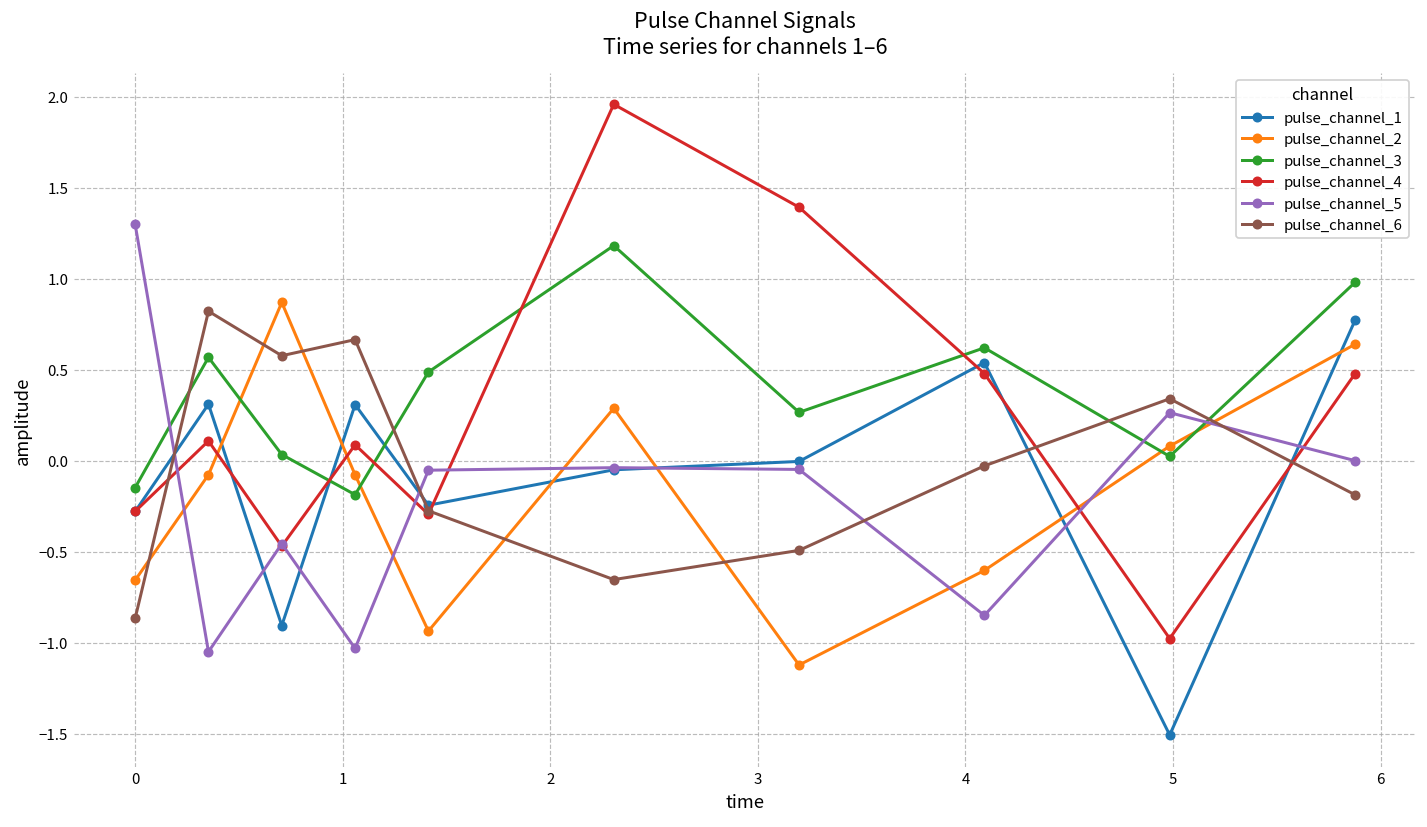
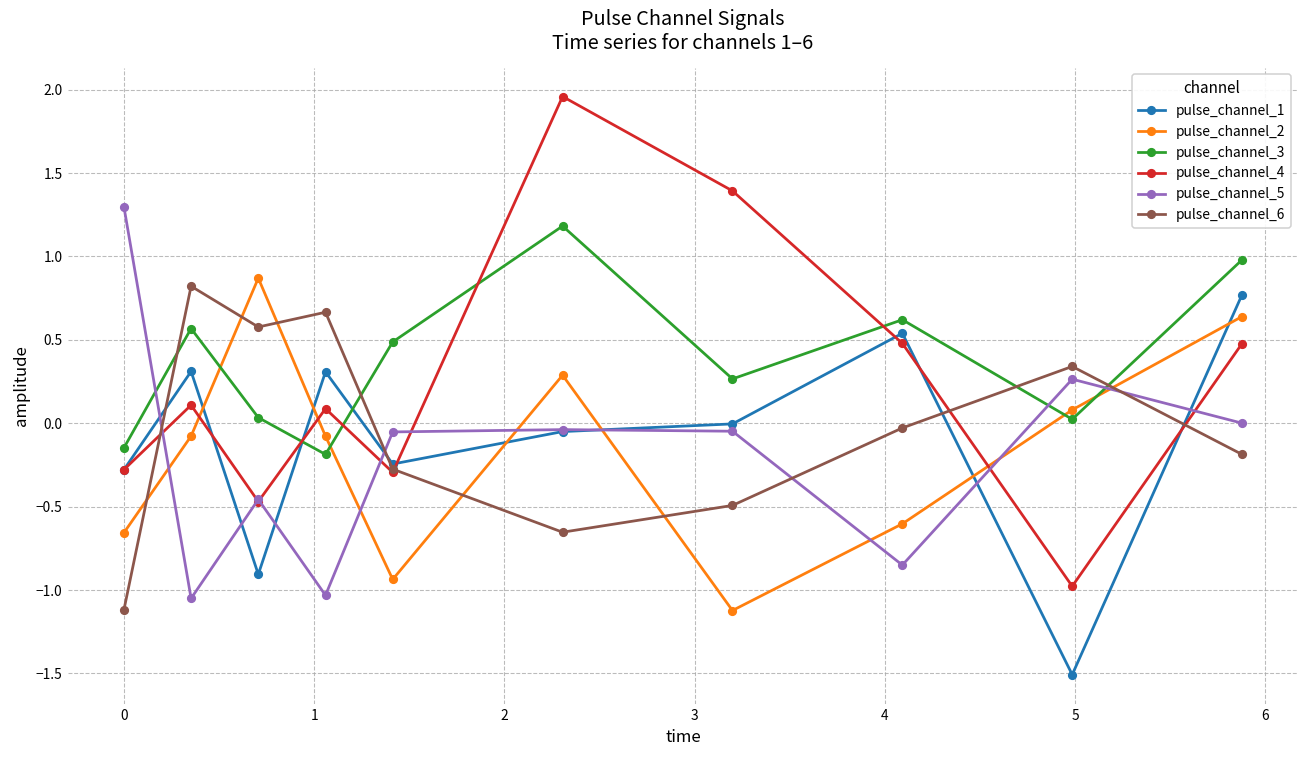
  {
    "pulse_channel_2": {
      "0": -0.66
    },
    "pulse_channel_3": {
      "0": -0.15
    },
    "pulse_channel_5": {
      "0": 1.30
    },
    "pulse_channel_6": {
-     "0": -0.87
+     "0": -1.12
    }
  }
